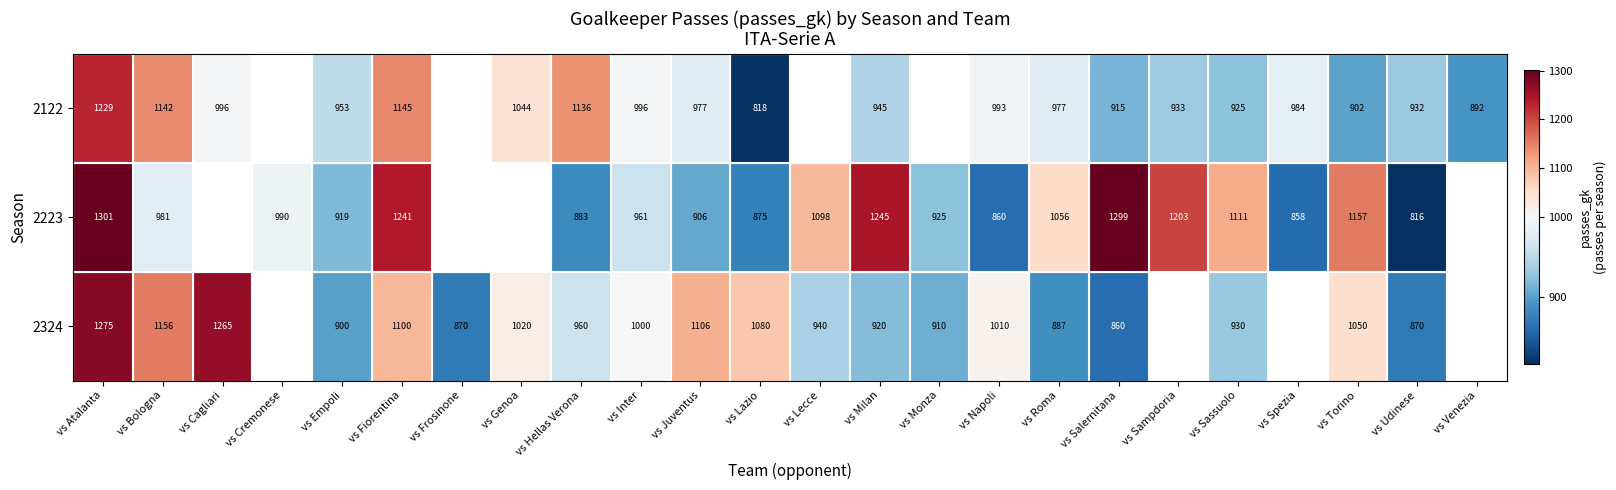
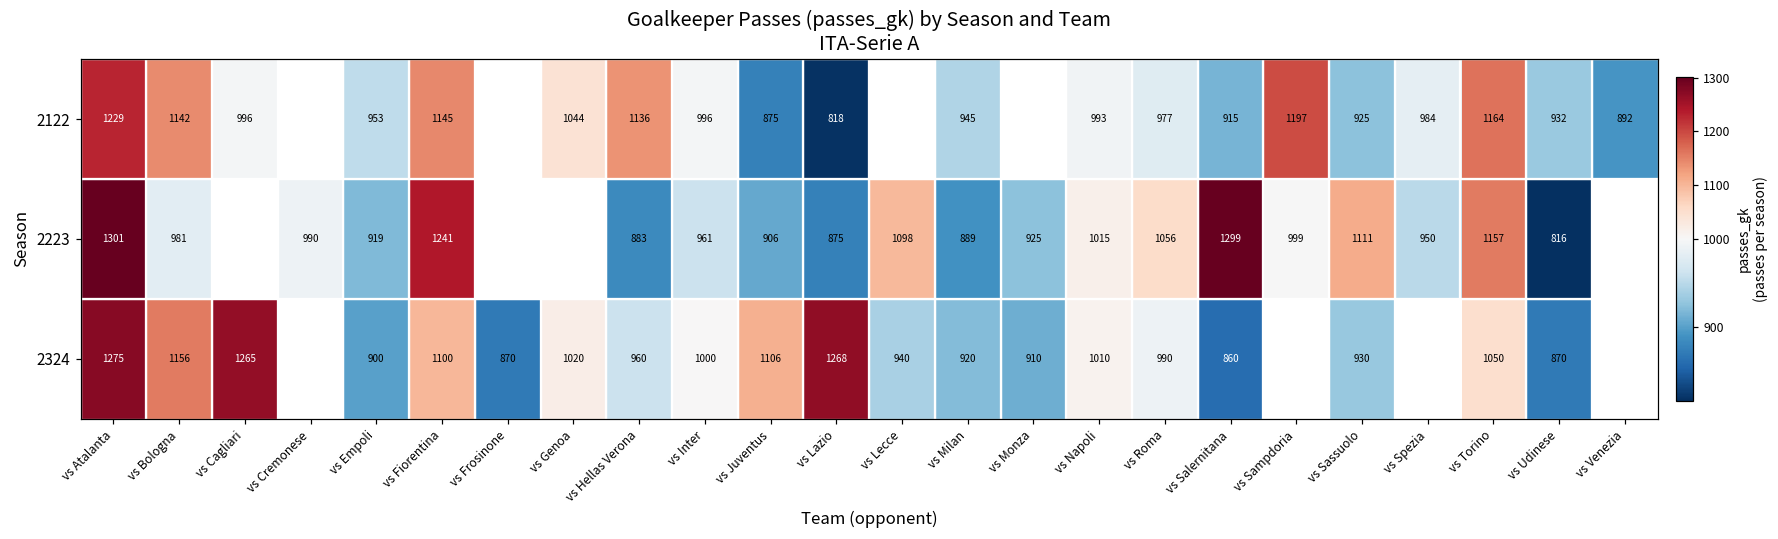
  {
    "2122": {
      "vs Atalanta": 1229,
      "vs Bologna": 1142,
      "vs Cagliari": 996,
      "vs Empoli": 953,
      "vs Fiorentina": 1145,
      "vs Genoa": 1044,
      "vs Hellas Verona": 1136,
      "vs Inter": 996,
-     "vs Juventus": 977,
+     "vs Juventus": 875,
      "vs Lazio": 818,
      "vs Milan": 945,
      "vs Napoli": 993,
      "vs Roma": 977,
      "vs Salernitana": 915,
-     "vs Sampdoria": 933,
+     "vs Sampdoria": 1197,
      "vs Sassuolo": 925,
      "vs Spezia": 984,
-     "vs Torino": 902,
+     "vs Torino": 1164,
      "vs Udinese": 932,
      "vs Venezia": 892
    },
    "2223": {
      "vs Atalanta": 1301,
      "vs Bologna": 981,
      "vs Cremonese": 990,
      "vs Empoli": 919,
      "vs Fiorentina": 1241,
      "vs Hellas Verona": 883,
      "vs Inter": 961,
      "vs Juventus": 906,
      "vs Lazio": 875,
      "vs Lecce": 1098,
-     "vs Milan": 1245,
+     "vs Milan": 889,
      "vs Monza": 925,
-     "vs Napoli": 860,
+     "vs Napoli": 1015,
      "vs Roma": 1056,
      "vs Salernitana": 1299,
-     "vs Sampdoria": 1203,
+     "vs Sampdoria": 999,
      "vs Sassuolo": 1111,
-     "vs Spezia": 858,
+     "vs Spezia": 950,
      "vs Torino": 1157,
      "vs Udinese": 816
    },
    "2324": {
      "vs Atalanta": 1275,
      "vs Bologna": 1156,
      "vs Cagliari": 1265,
      "vs Empoli": 900,
      "vs Fiorentina": 1100,
      "vs Frosinone": 870,
      "vs Genoa": 1020,
      "vs Hellas Verona": 960,
      "vs Inter": 1000,
      "vs Juventus": 1106,
-     "vs Lazio": 1080,
+     "vs Lazio": 1268,
      "vs Lecce": 940,
      "vs Milan": 920,
      "vs Monza": 910,
      "vs Napoli": 1010,
-     "vs Roma": 887,
+     "vs Roma": 990,
      "vs Salernitana": 860,
      "vs Sassuolo": 930,
      "vs Torino": 1050,
      "vs Udinese": 870
    }
  }
